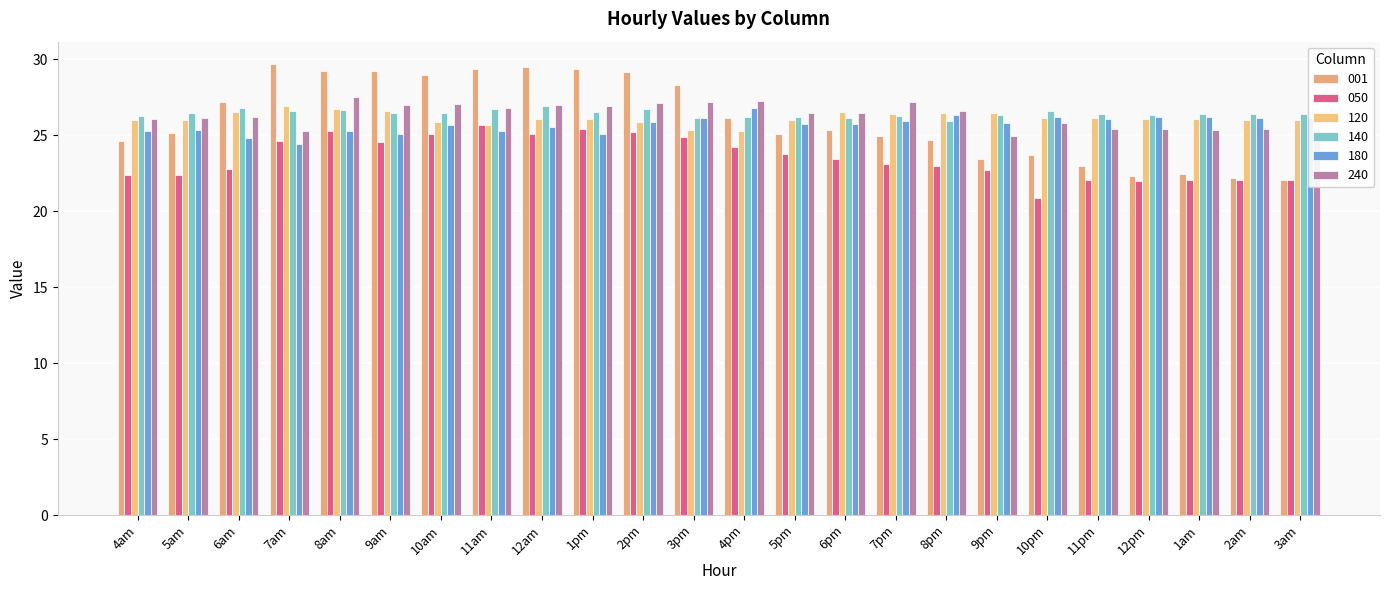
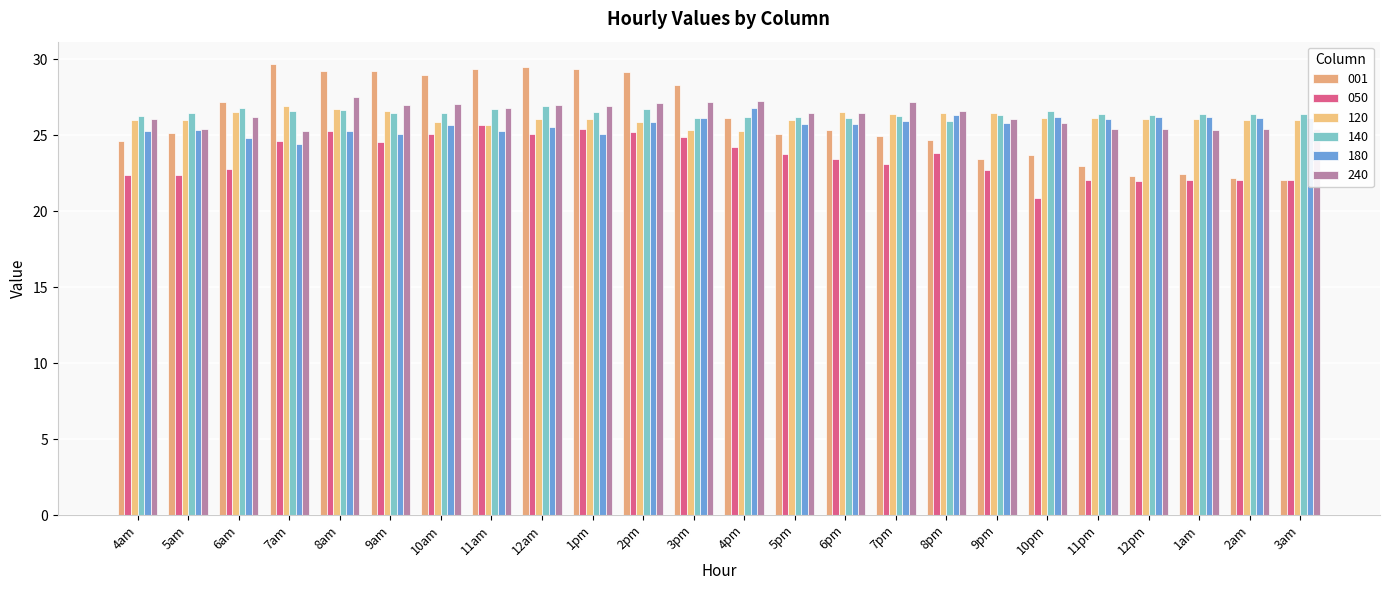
  {
    "050": {
      "4am": 22.4,
      "5am": 22.4,
      "6am": 22.8,
      "7am": 24.6,
      "8am": 25.3,
      "9am": 24.6,
      "10am": 25.1,
      "11am": 25.6,
      "12am": 25.1,
      "1pm": 25.4,
      "2pm": 25.2,
      "3pm": 24.9,
      "4pm": 24.2,
      "5pm": 23.7,
      "6pm": 23.4,
      "7pm": 23.1,
-     "8pm": 23.0,
+     "8pm": 23.8,
      "9pm": 22.7,
      "10pm": 20.9,
      "11pm": 22.1,
      "12pm": 22.0,
      "1am": 22.0,
      "2am": 22.1,
      "3am": 22.0
    },
    "240": {
      "4am": 26.1,
-     "5am": 26.1,
+     "5am": 25.4,
      "6am": 26.2,
      "7am": 25.3,
      "8am": 27.5,
      "9am": 27.0,
      "10am": 27.1,
      "11am": 26.8,
      "12am": 27.0,
      "1pm": 26.9,
      "2pm": 27.1,
      "3pm": 27.2,
      "4pm": 27.2,
      "5pm": 26.5,
      "6pm": 26.5,
      "7pm": 27.2,
      "8pm": 26.6,
-     "9pm": 25.0,
+     "9pm": 26.0,
      "10pm": 25.8,
      "11pm": 25.4,
      "12pm": 25.4,
      "1am": 25.4,
      "2am": 25.4
    }
  }
